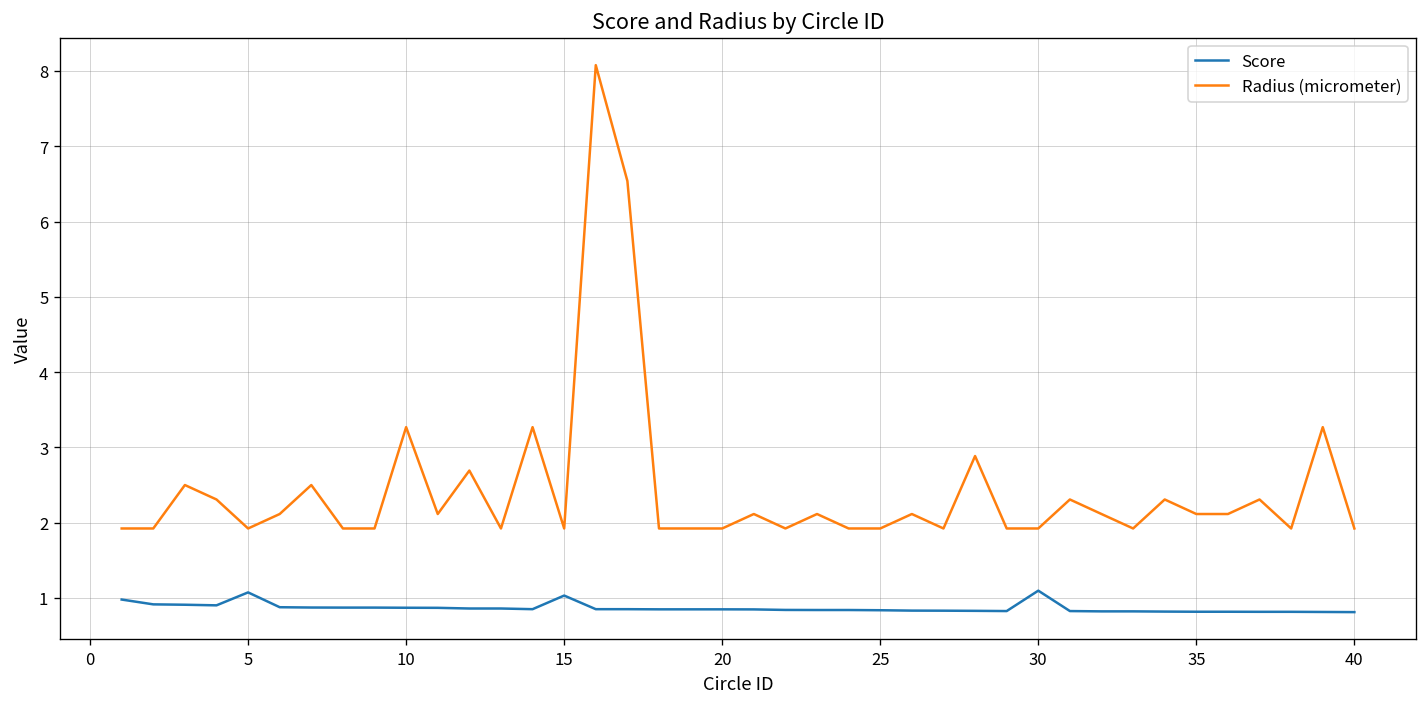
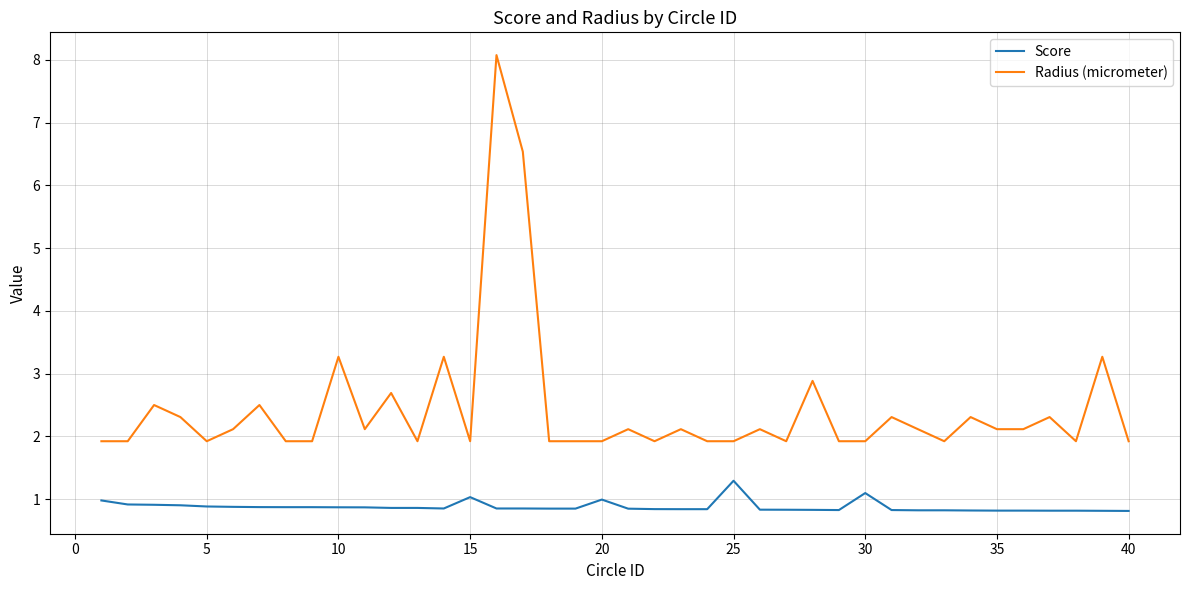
  {
    "Score": {
-     "5": 1.1,
+     "5": 0.9,
      "10": 0.9,
      "15": 1.0,
-     "20": 0.8,
-     "25": 0.8,
+     "20": 1.0,
+     "25": 1.3,
      "30": 1.1,
      "35": 0.8,
      "40": 0.8
    },
    "Radius (micrometer)": {
      "5": 1.9,
      "10": 3.3,
      "15": 1.9,
      "20": 1.9,
      "25": 1.9,
      "30": 1.9,
      "35": 2.1,
      "40": 1.9
    }
  }
